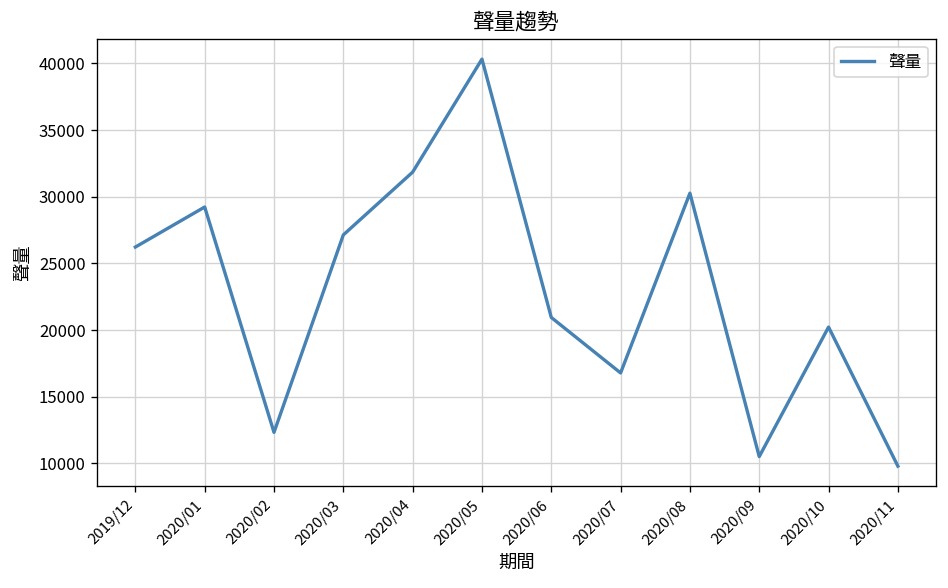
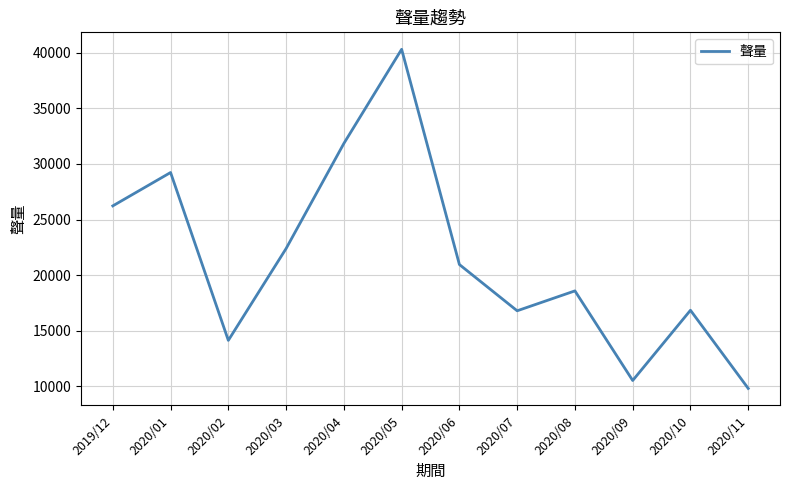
  {
    "2019/12": 26200,
    "2020/01": 29200,
-   "2020/02": 12300,
-   "2020/03": 27100,
+   "2020/02": 14100,
+   "2020/03": 22400,
    "2020/04": 31800,
    "2020/05": 40300,
    "2020/06": 20900,
    "2020/07": 16800,
-   "2020/08": 30300,
+   "2020/08": 18600,
    "2020/09": 10500,
-   "2020/10": 20200,
+   "2020/10": 16800,
    "2020/11": 9800
  }
